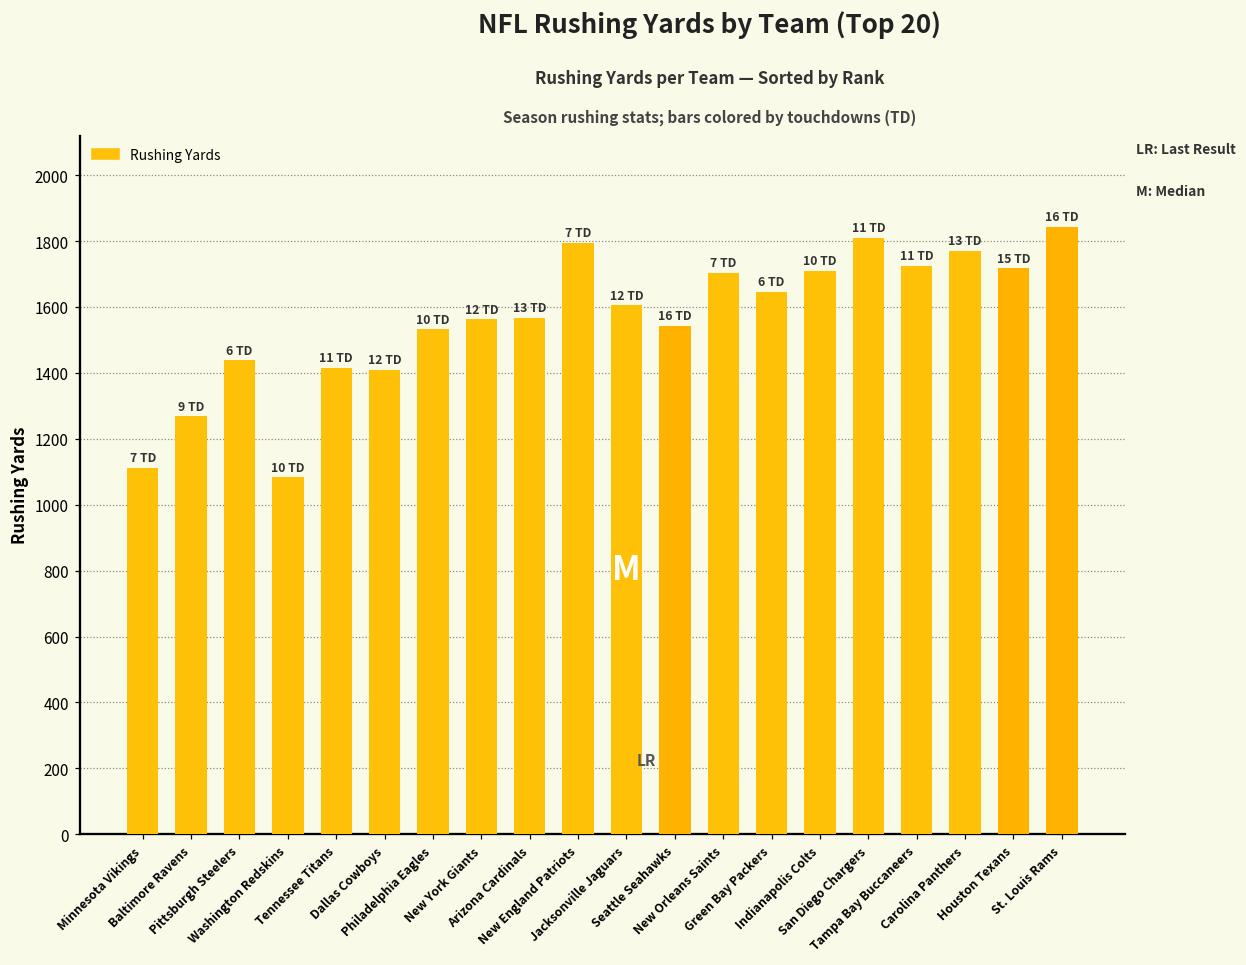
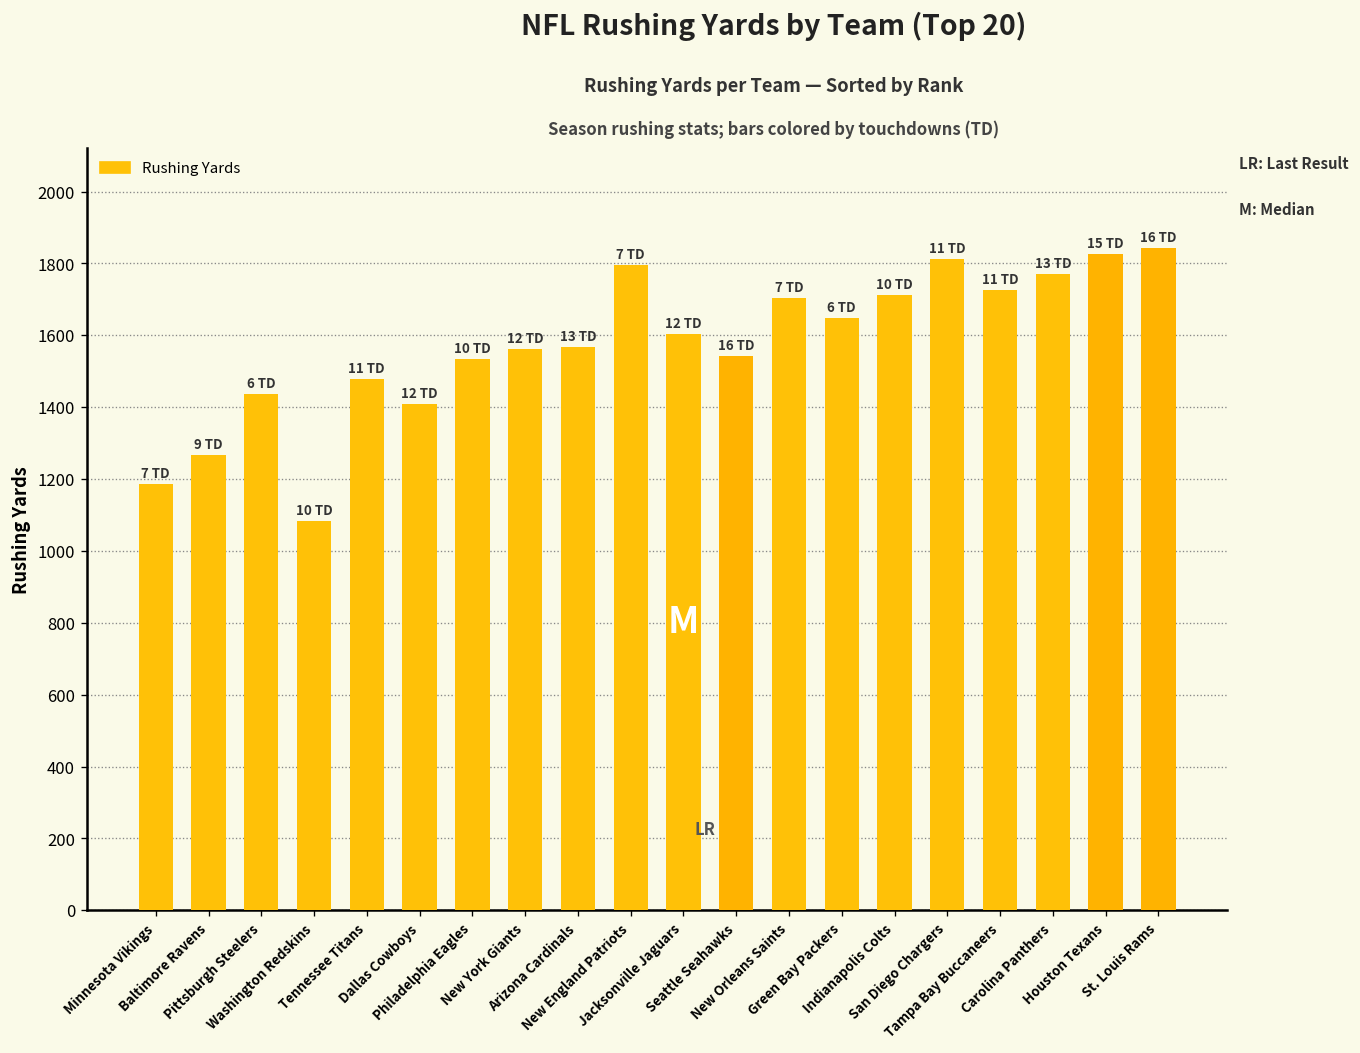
  {
-   "Minnesota Vikings": 1110,
-   "Tennessee Titans": 1420,
-   "Houston Texans": 1720
+   "Minnesota Vikings": 1190,
+   "Tennessee Titans": 1480,
+   "Houston Texans": 1830
  }
